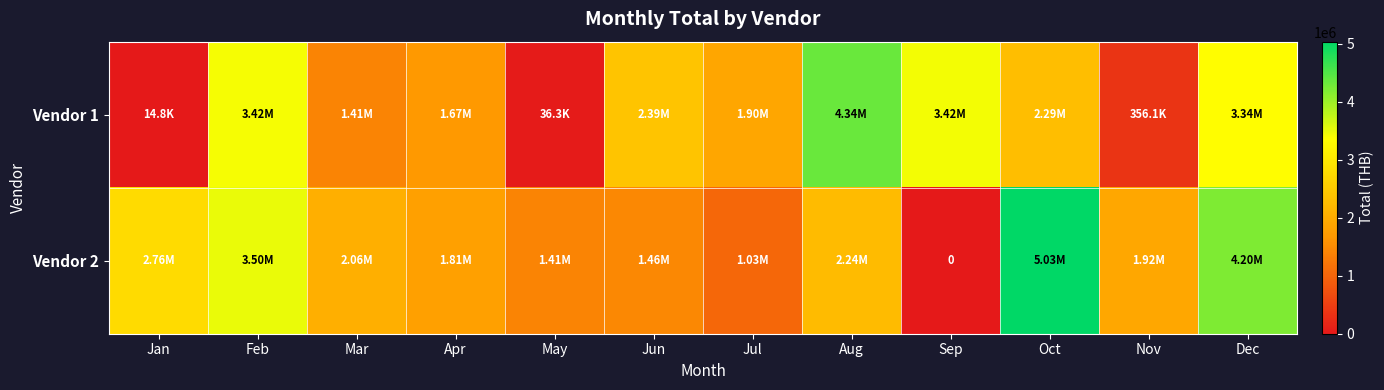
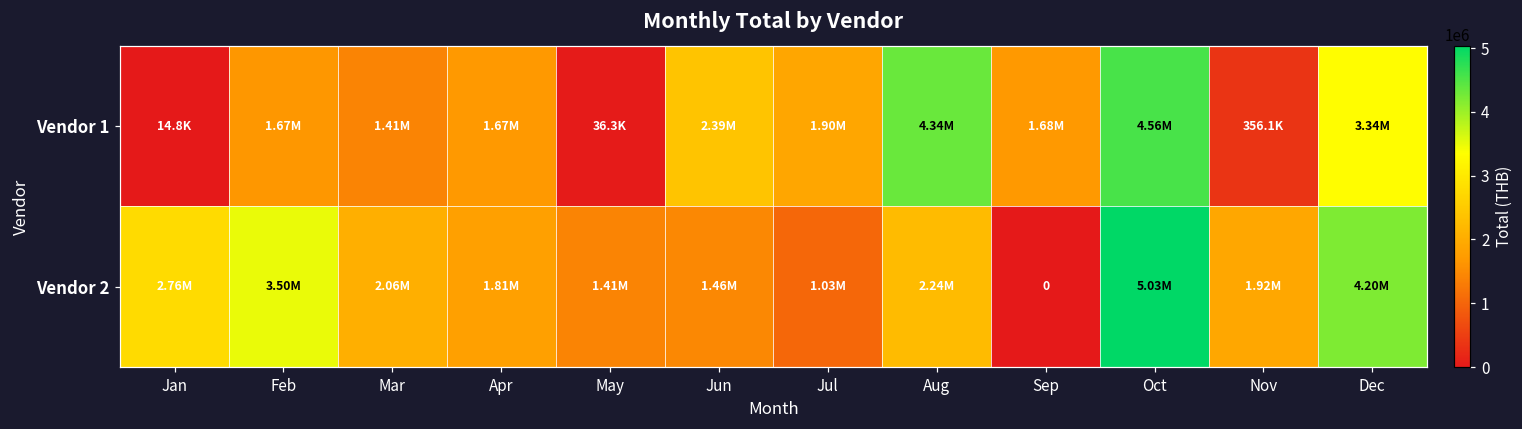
  {
    "Vendor 1": {
      "Jan": "14.8K",
-     "Feb": "3.42M",
+     "Feb": "1.67M",
      "Mar": "1.41M",
      "Apr": "1.67M",
      "May": "36.3K",
      "Jun": "2.39M",
      "Jul": "1.90M",
      "Aug": "4.34M",
-     "Sep": "3.42M",
-     "Oct": "2.29M",
+     "Sep": "1.68M",
+     "Oct": "4.56M",
      "Nov": "356.1K",
      "Dec": "3.34M"
    },
    "Vendor 2": {
      "Jan": "2.76M",
      "Feb": "3.50M",
      "Mar": "2.06M",
      "Apr": "1.81M",
      "May": "1.41M",
      "Jun": "1.46M",
      "Jul": "1.03M",
      "Aug": "2.24M",
      "Sep": "0",
      "Oct": "5.03M",
      "Nov": "1.92M",
      "Dec": "4.20M"
    }
  }
